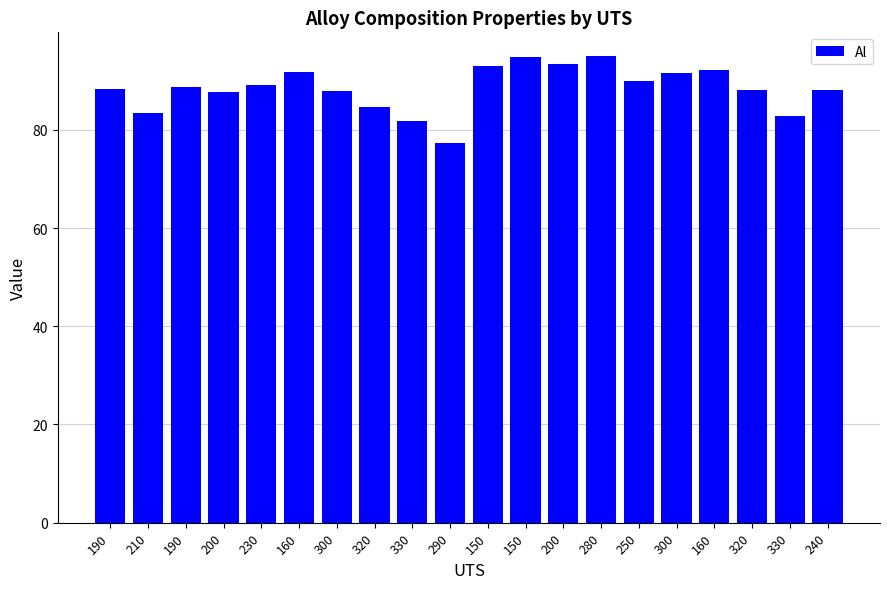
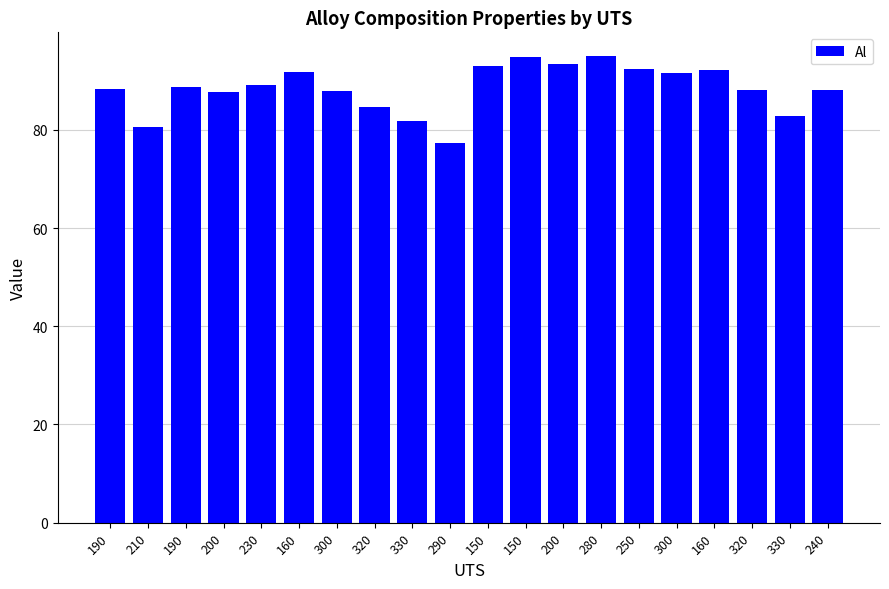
  {
-   "210": 83,
+   "210": 81,
    "230": 89,
    "290": 77,
    "280": 95,
-   "250": 90,
+   "250": 92,
    "240": 88
  }
